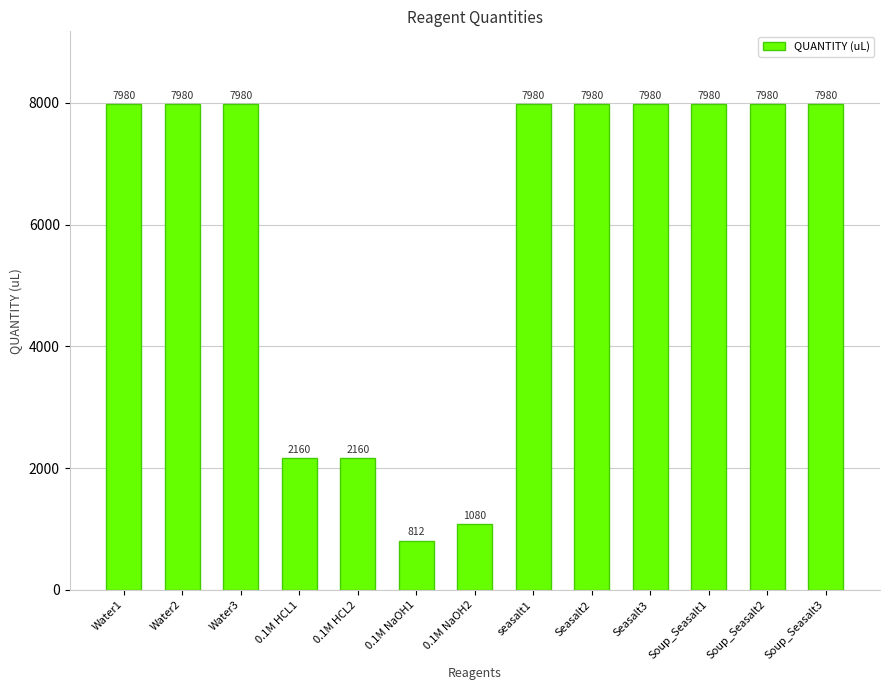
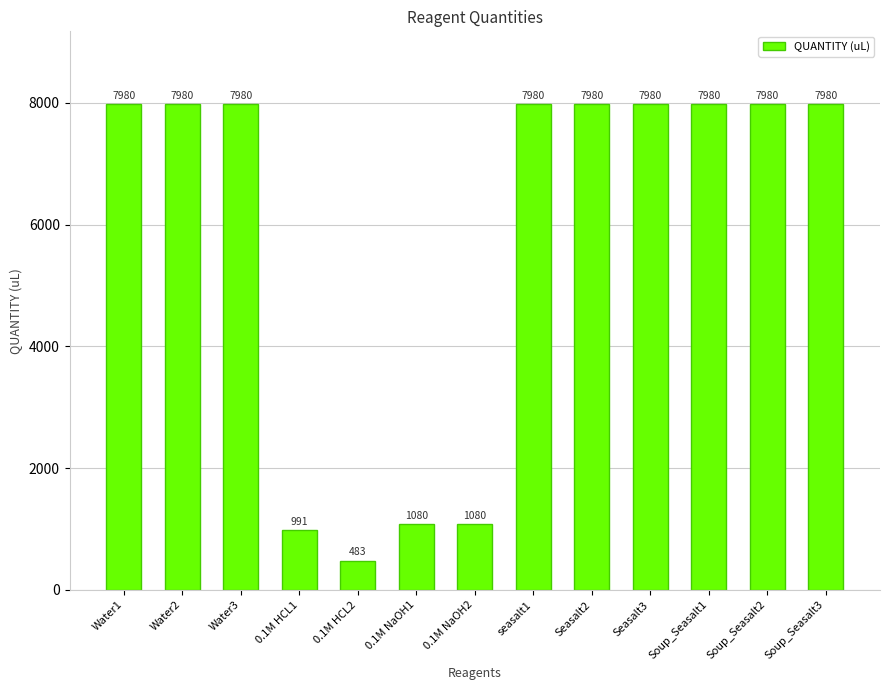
  {
    "Water1": 7980,
    "Water2": 7980,
    "Water3": 7980,
-   "0.1M HCL1": 2160,
-   "0.1M HCL2": 2160,
-   "0.1M NaOH1": 812,
+   "0.1M HCL1": 991,
+   "0.1M HCL2": 483,
+   "0.1M NaOH1": 1080,
    "0.1M NaOH2": 1080,
    "seasalt1": 7980,
    "Seasalt2": 7980,
    "Seasalt3": 7980,
    "Soup_Seasalt1": 7980,
    "Soup_Seasalt2": 7980,
    "Soup_Seasalt3": 7980
  }
